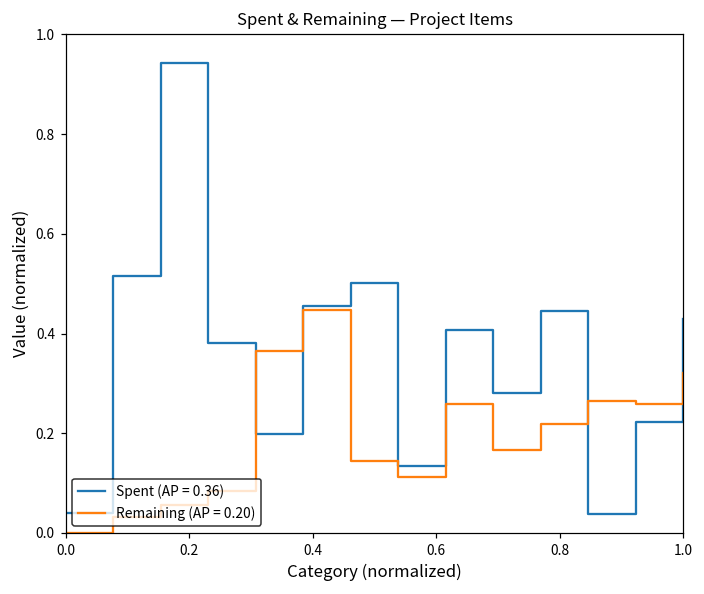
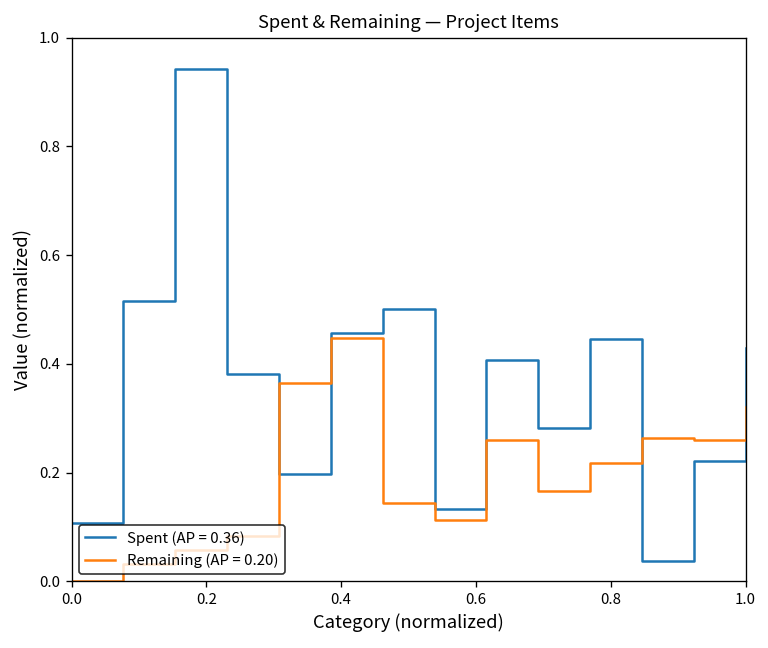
  {
    "Spent (AP = 0.36)": {
-     "0.0": 0.04,
+     "0.0": 0.11,
      "1.0": 0.43
    },
    "Remaining (AP = 0.20)": {
      "0.0": 0.00,
      "1.0": 0.32
    }
  }
